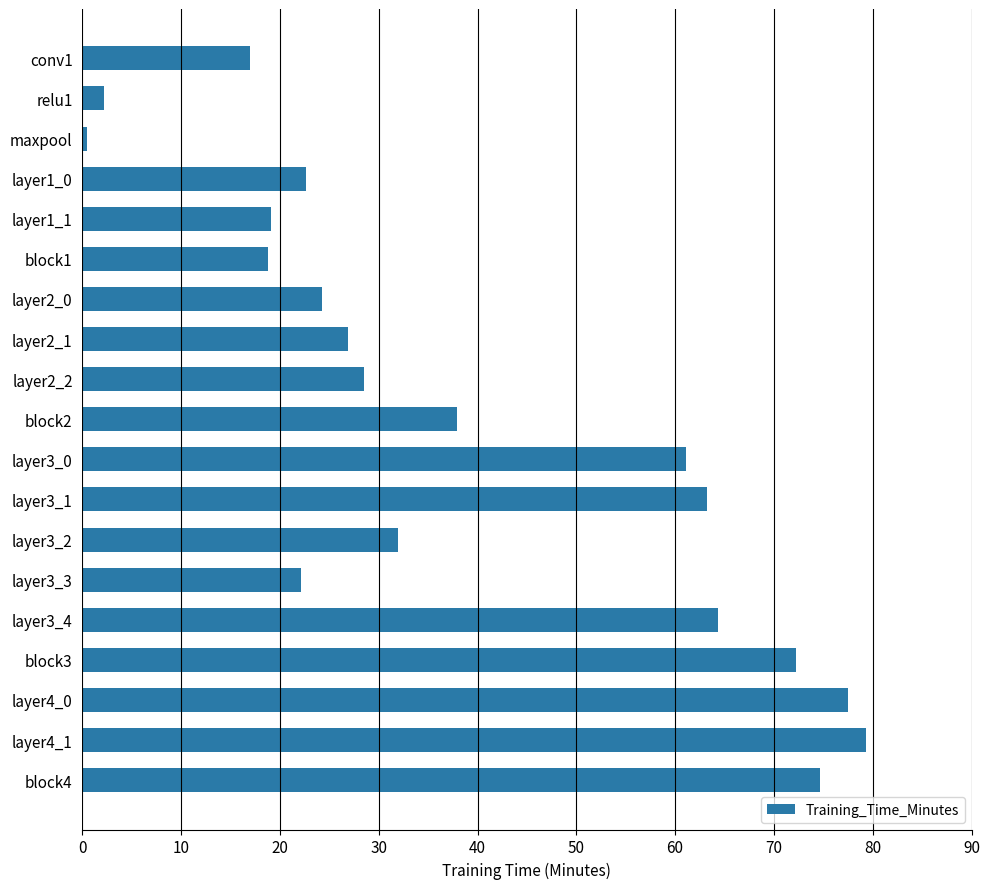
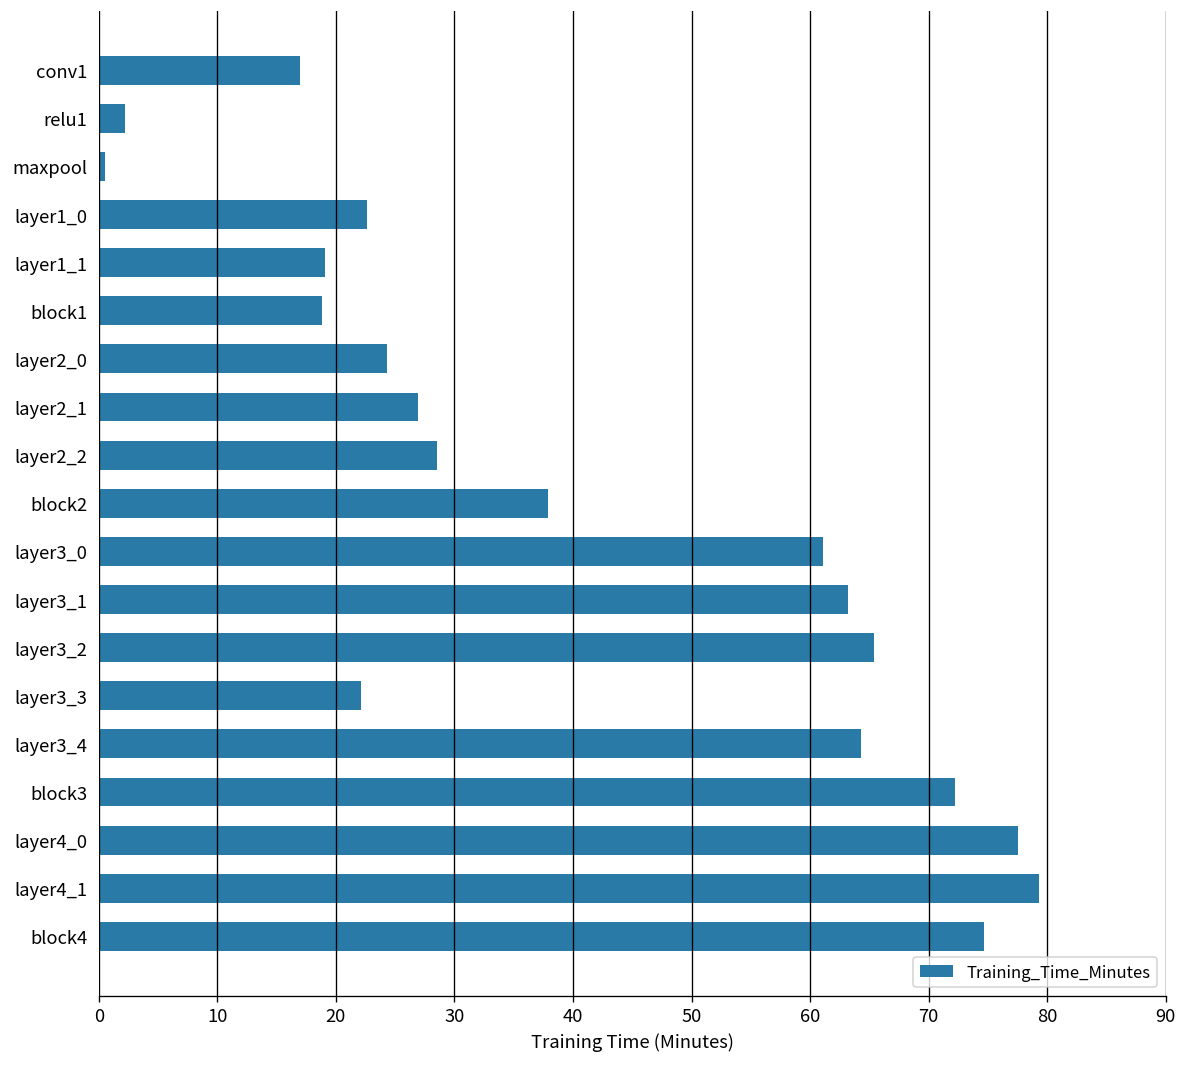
  {
    "conv1": 17,
    "relu1": 2,
    "maxpool": 1,
    "layer1_0": 23,
    "layer1_1": 19,
    "block1": 19,
    "layer2_0": 24,
    "layer2_1": 27,
    "layer2_2": 29,
    "block2": 38,
    "layer3_0": 61,
    "layer3_1": 63,
-   "layer3_2": 32,
+   "layer3_2": 65,
    "layer3_3": 22,
    "layer3_4": 64,
    "block3": 72,
    "layer4_0": 78,
    "layer4_1": 79,
    "block4": 75
  }
